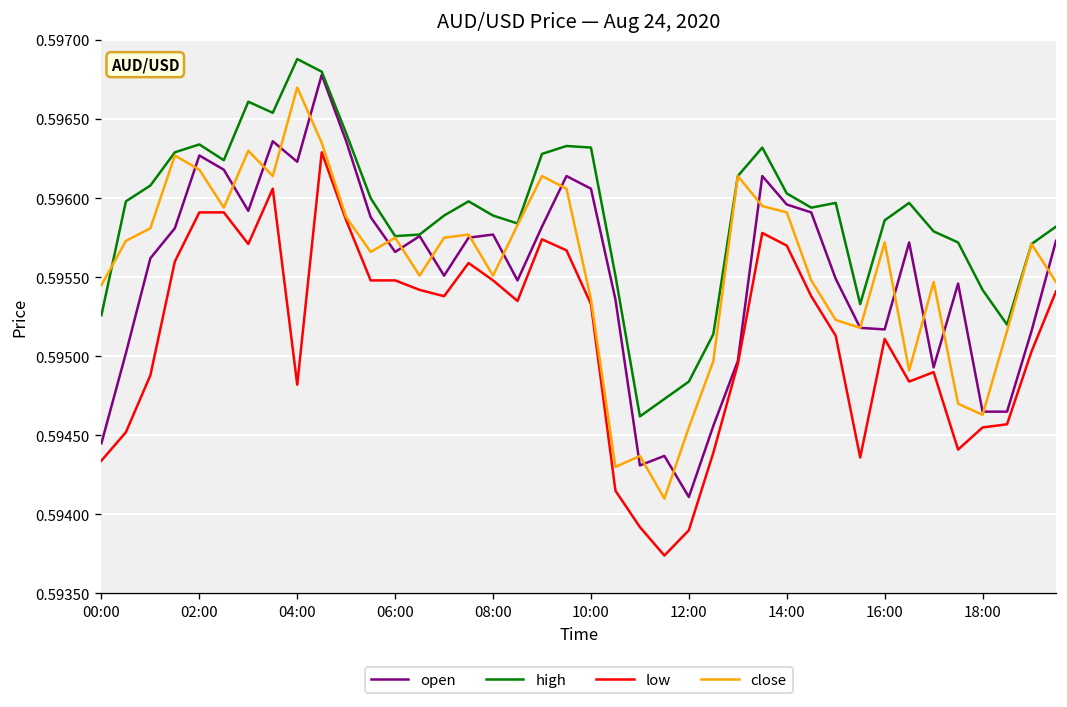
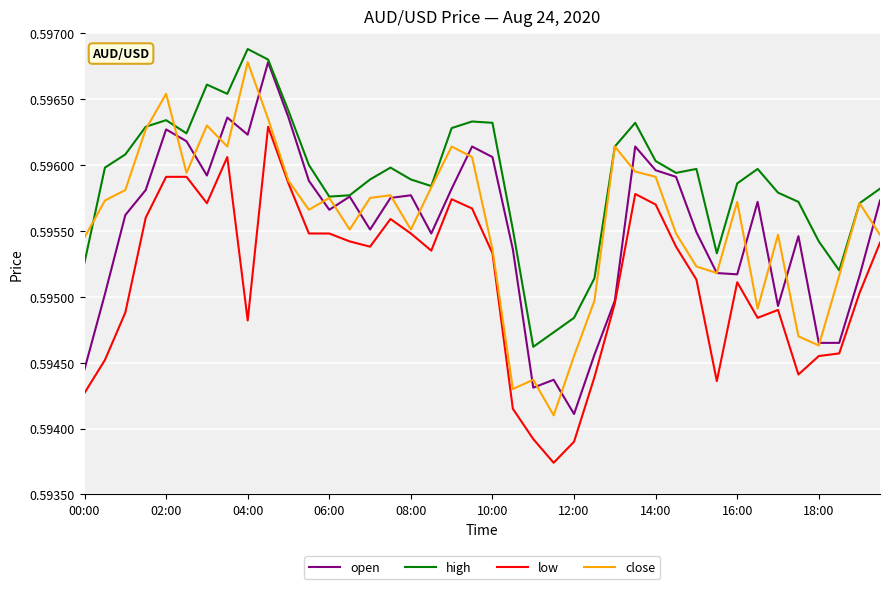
  {
    "open": {
      "00:00": 0.59445,
      "02:00": 0.59627,
      "04:00": 0.59623,
      "06:00": 0.59566,
      "08:00": 0.59577,
      "10:00": 0.59606,
      "12:00": 0.59411,
      "14:00": 0.59596,
      "16:00": 0.59517,
      "18:00": 0.59465
    },
    "high": {
      "00:00": 0.59526,
      "02:00": 0.59634,
      "04:00": 0.59688,
      "08:00": 0.59589,
      "10:00": 0.59632,
      "12:00": 0.59484,
      "14:00": 0.59603,
      "16:00": 0.59586,
      "18:00": 0.59542
    },
    "low": {
-     "00:00": 0.59434,
+     "00:00": 0.59427,
      "02:00": 0.59591,
      "04:00": 0.59482,
      "06:00": 0.59548,
      "08:00": 0.59548,
      "10:00": 0.59533,
      "12:00": 0.59390,
      "14:00": 0.59570,
      "16:00": 0.59511,
      "18:00": 0.59455
    },
    "close": {
      "00:00": 0.59545,
-     "02:00": 0.59618,
-     "04:00": 0.59670,
+     "02:00": 0.59654,
+     "04:00": 0.59678,
      "08:00": 0.59551,
      "10:00": 0.59536,
      "12:00": 0.59455,
      "14:00": 0.59591,
      "16:00": 0.59572,
      "18:00": 0.59463
    }
  }
